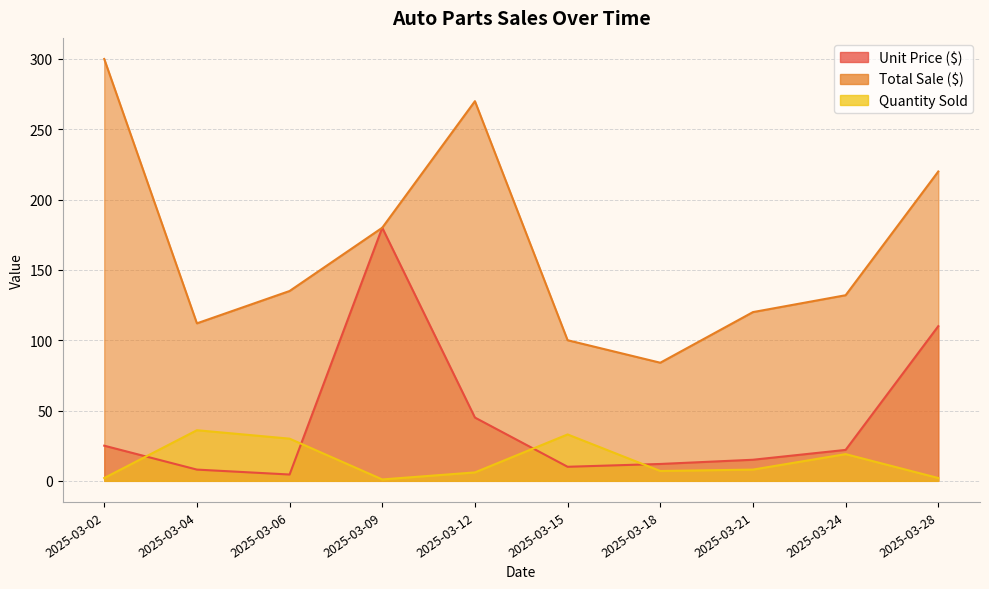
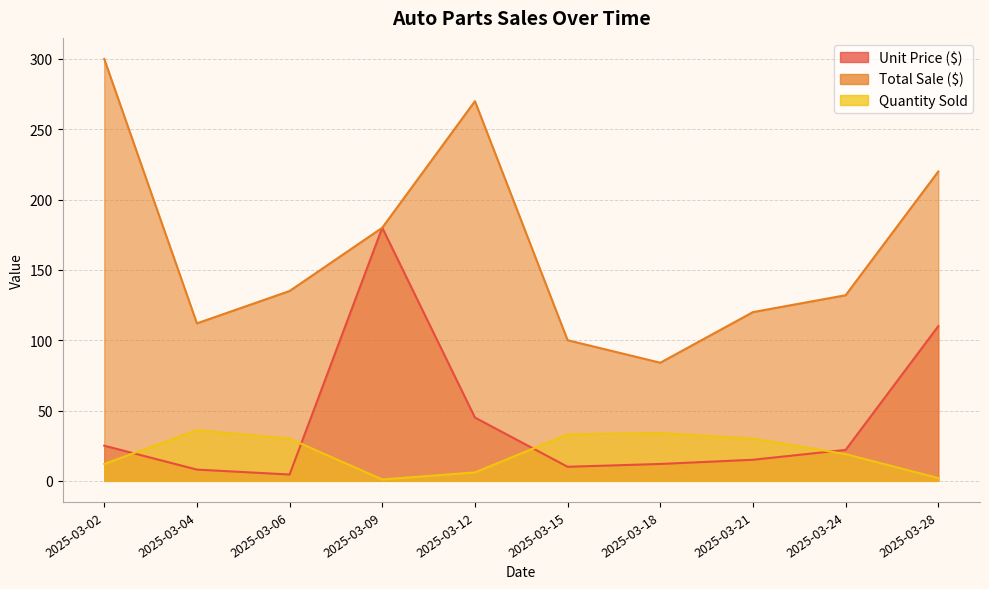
  {
    "Quantity Sold": {
-     "2025-03-02": 2,
+     "2025-03-02": 12,
      "2025-03-04": 36,
      "2025-03-06": 30,
      "2025-03-09": 1,
      "2025-03-12": 6,
      "2025-03-15": 33,
-     "2025-03-18": 7,
-     "2025-03-21": 8,
+     "2025-03-18": 34,
+     "2025-03-21": 30,
      "2025-03-24": 19,
      "2025-03-28": 2
    }
  }
